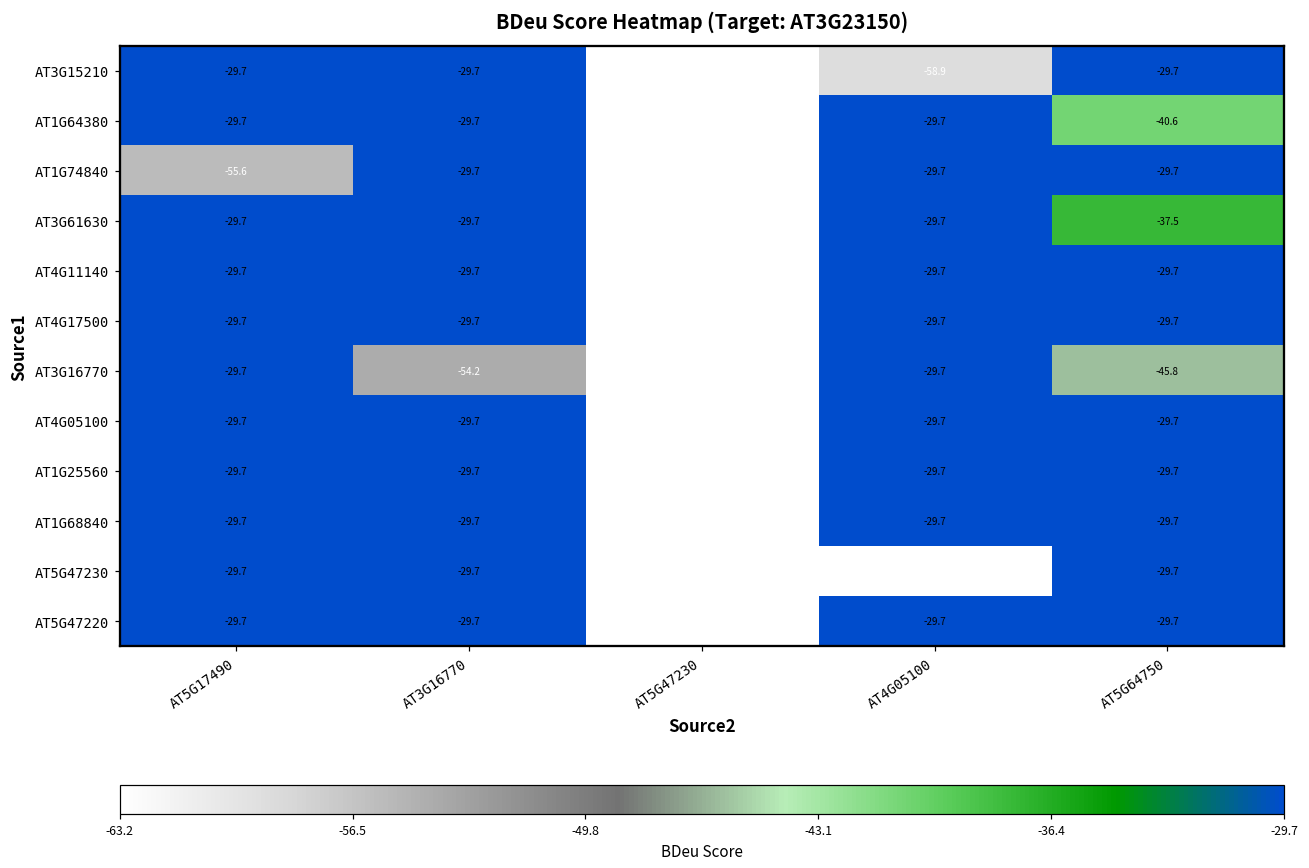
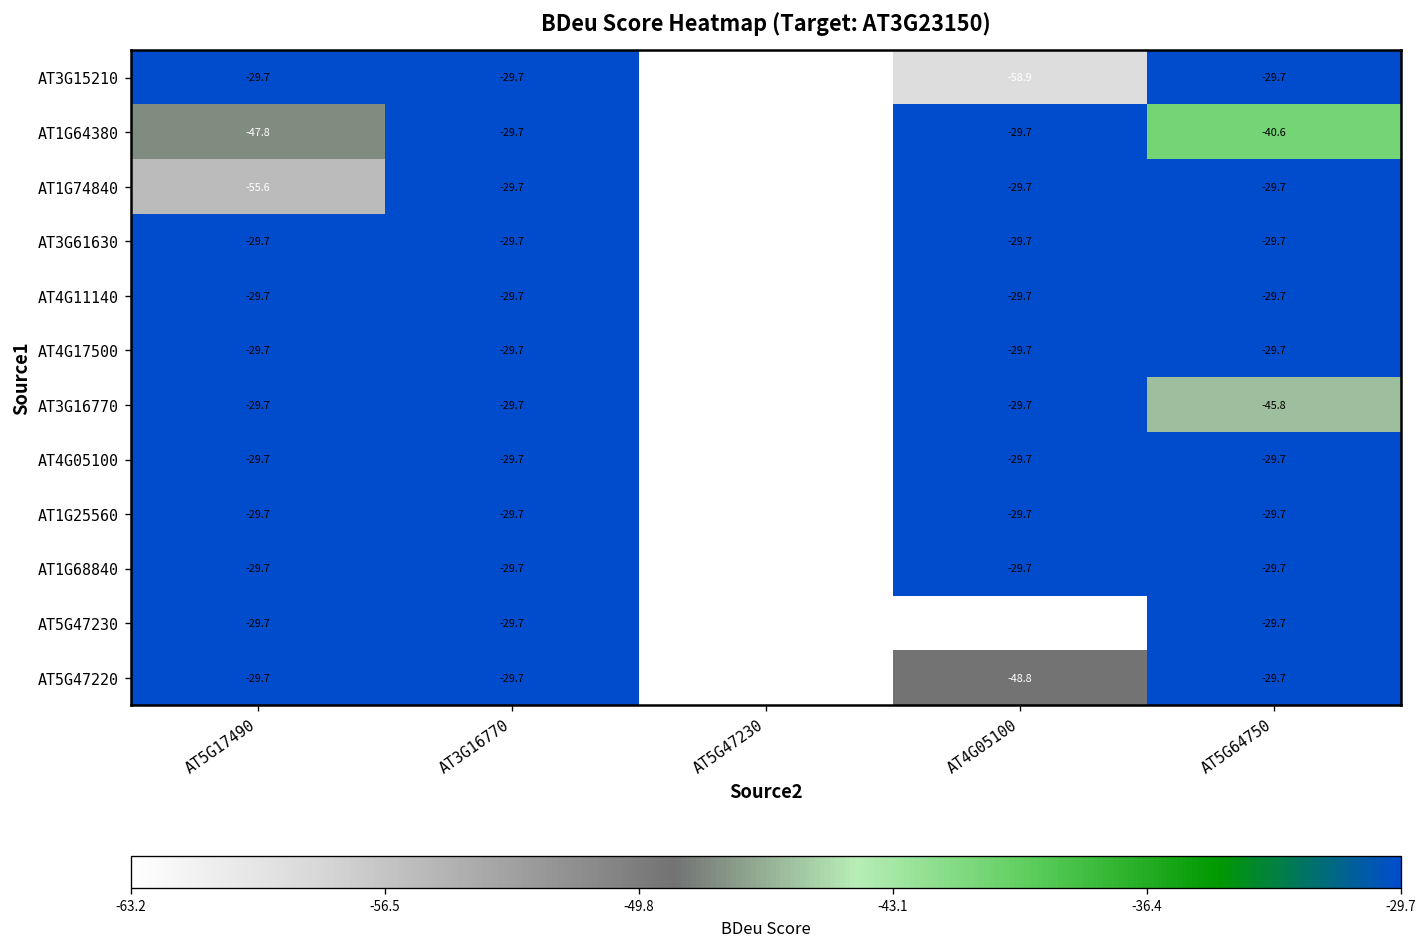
  {
    "AT3G15210": {
      "AT5G17490": -29.7,
      "AT3G16770": -29.7,
      "AT5G64750": -29.7
    },
    "AT1G64380": {
-     "AT5G17490": -29.7,
+     "AT5G17490": -47.8,
      "AT3G16770": -29.7,
      "AT4G05100": -29.7,
      "AT5G64750": -40.6
    },
    "AT1G74840": {
      "AT5G17490": -55.6,
      "AT3G16770": -29.7,
      "AT4G05100": -29.7,
      "AT5G64750": -29.7
    },
    "AT3G61630": {
      "AT5G17490": -29.7,
      "AT3G16770": -29.7,
      "AT4G05100": -29.7,
-     "AT5G64750": -37.5
+     "AT5G64750": -29.7
    },
    "AT4G11140": {
      "AT5G17490": -29.7,
      "AT3G16770": -29.7,
      "AT4G05100": -29.7,
      "AT5G64750": -29.7
    },
    "AT4G17500": {
      "AT5G17490": -29.7,
      "AT3G16770": -29.7,
      "AT4G05100": -29.7,
      "AT5G64750": -29.7
    },
    "AT3G16770": {
      "AT5G17490": -29.7,
-     "AT3G16770": -54.2,
+     "AT3G16770": -29.7,
      "AT4G05100": -29.7,
      "AT5G64750": -45.8
    },
    "AT4G05100": {
      "AT5G17490": -29.7,
      "AT3G16770": -29.7,
      "AT4G05100": -29.7,
      "AT5G64750": -29.7
    },
    "AT1G25560": {
      "AT5G17490": -29.7,
      "AT3G16770": -29.7,
      "AT4G05100": -29.7,
      "AT5G64750": -29.7
    },
    "AT1G68840": {
      "AT5G17490": -29.7,
      "AT3G16770": -29.7,
      "AT4G05100": -29.7,
      "AT5G64750": -29.7
    },
    "AT5G47230": {
      "AT5G17490": -29.7,
      "AT3G16770": -29.7,
      "AT5G64750": -29.7
    },
    "AT5G47220": {
      "AT5G17490": -29.7,
      "AT3G16770": -29.7,
-     "AT4G05100": -29.7,
+     "AT4G05100": -48.8,
      "AT5G64750": -29.7
    }
  }
